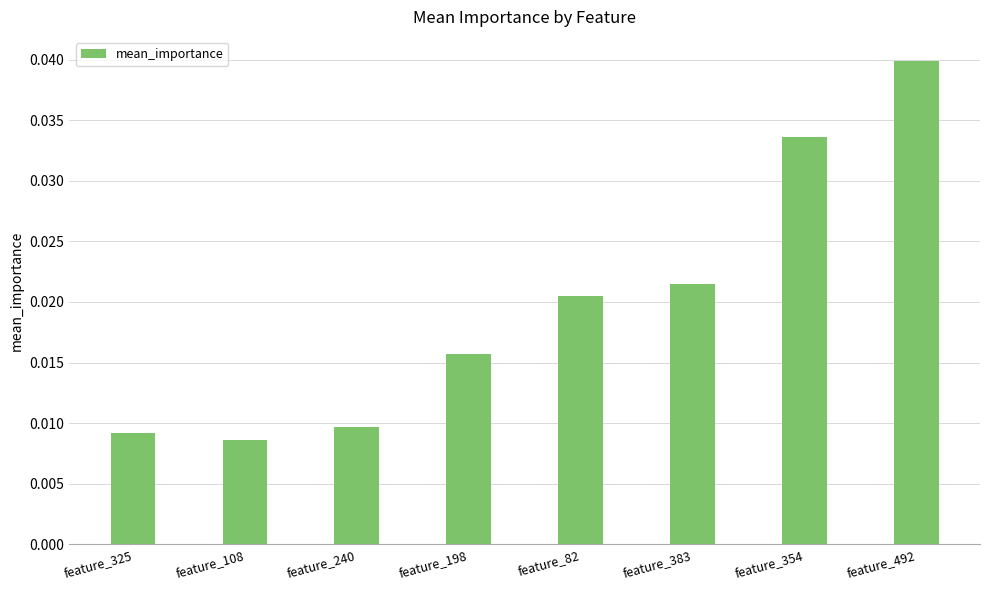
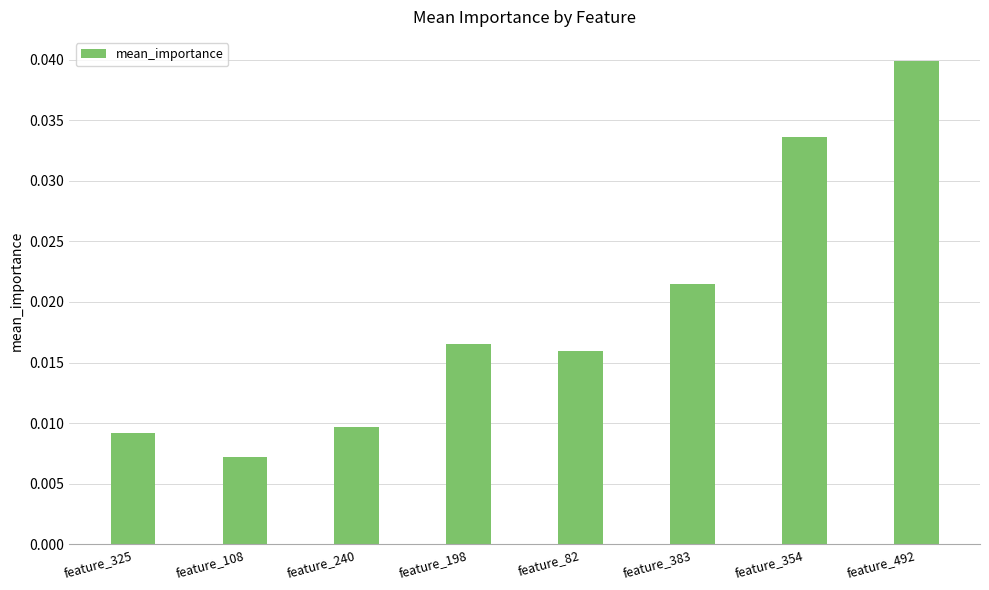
  {
    "feature_325": 0.0092,
-   "feature_108": 0.0086,
+   "feature_108": 0.0072,
    "feature_240": 0.0097,
-   "feature_198": 0.0157,
-   "feature_82": 0.0205,
+   "feature_198": 0.0165,
+   "feature_82": 0.0160,
    "feature_383": 0.0215,
    "feature_354": 0.0336,
    "feature_492": 0.0399
  }
